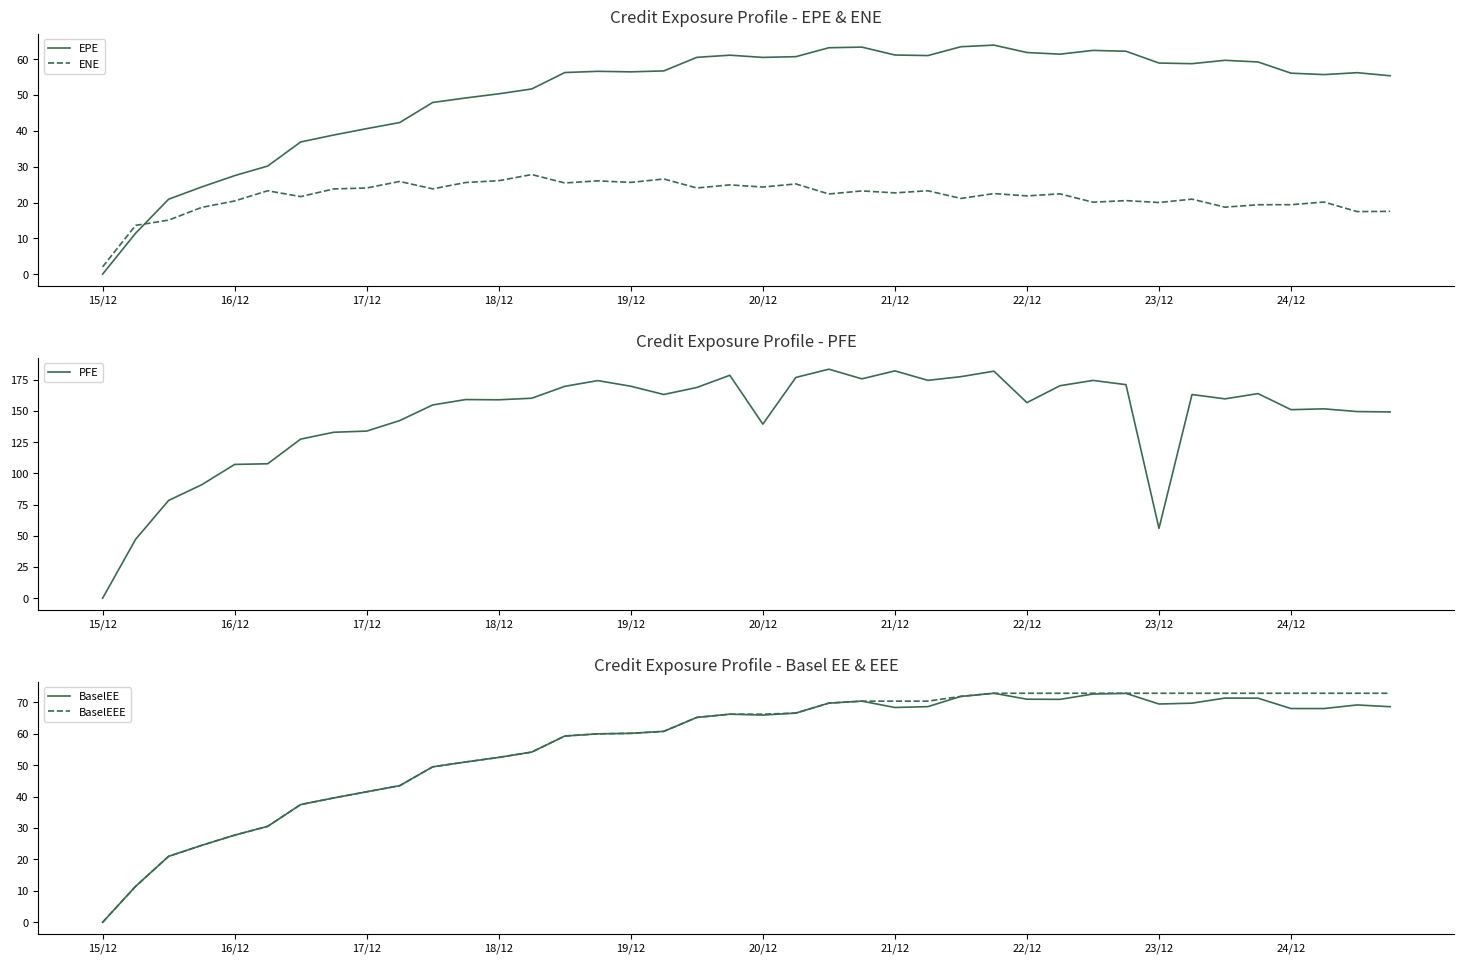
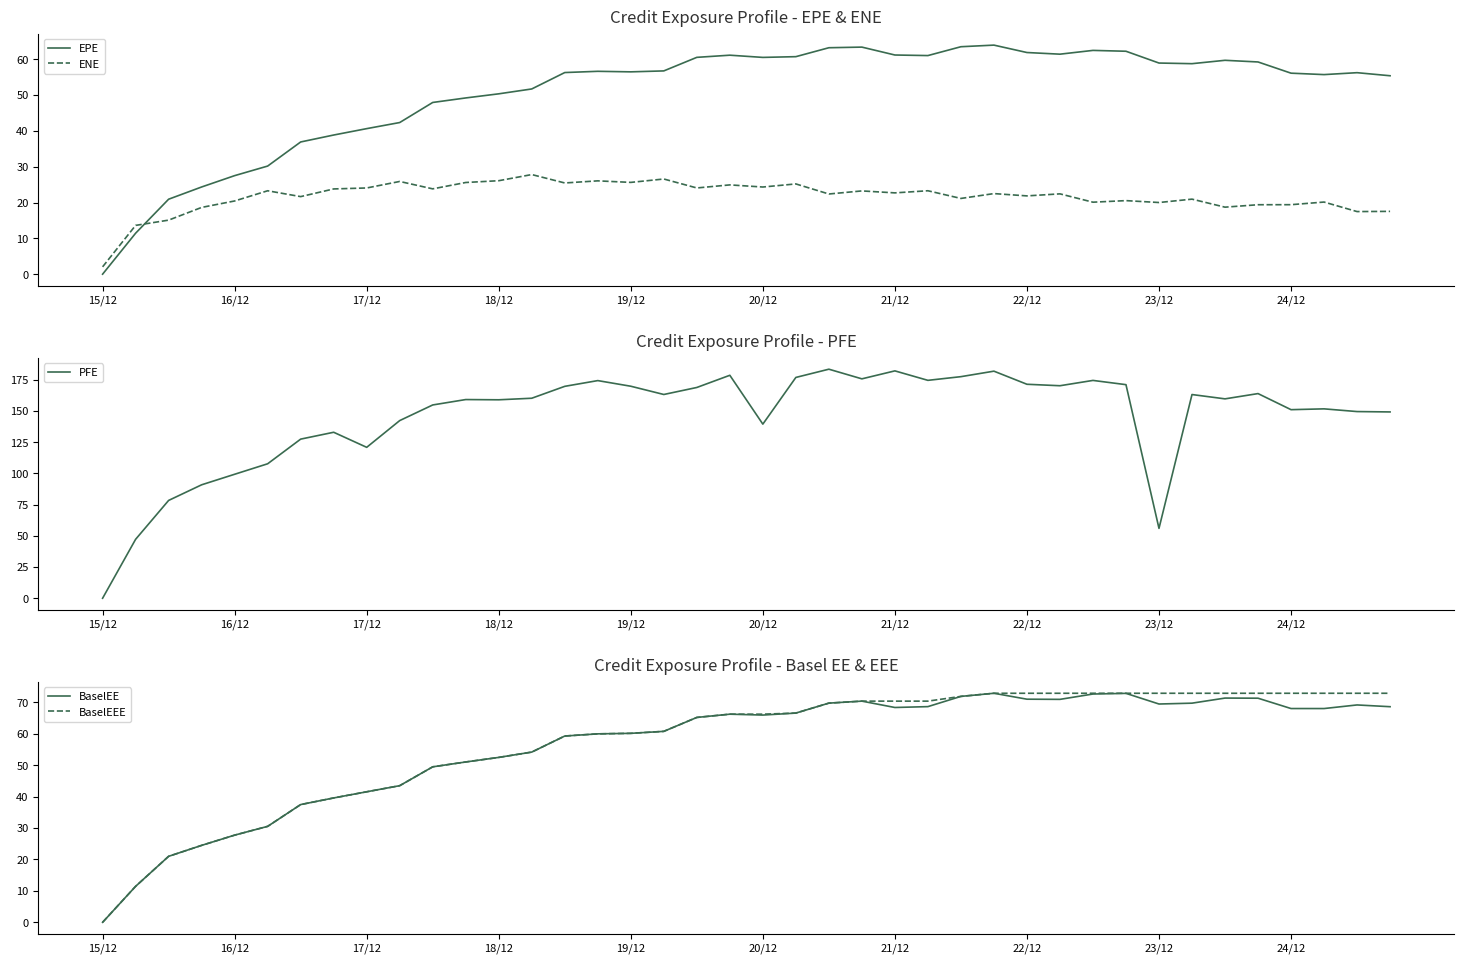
  {
    "Credit Exposure Profile - PFE": {
      "15/12": 0,
-     "16/12": 107,
-     "17/12": 134,
+     "16/12": 99,
+     "17/12": 121,
      "18/12": 159,
      "19/12": 170,
      "20/12": 139,
      "21/12": 182,
-     "22/12": 157,
+     "22/12": 171,
      "23/12": 56,
      "24/12": 151
    }
  }
